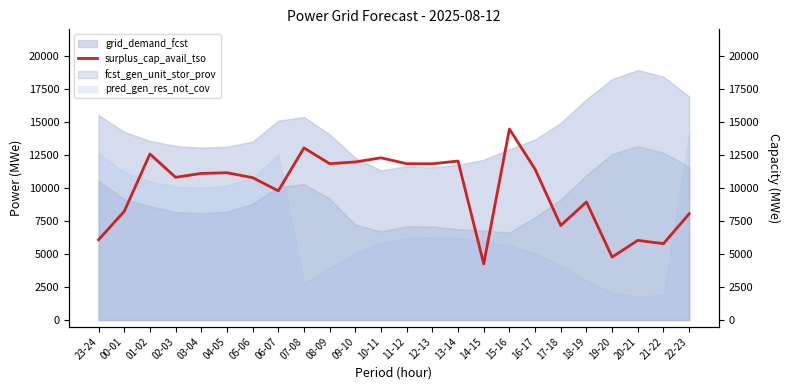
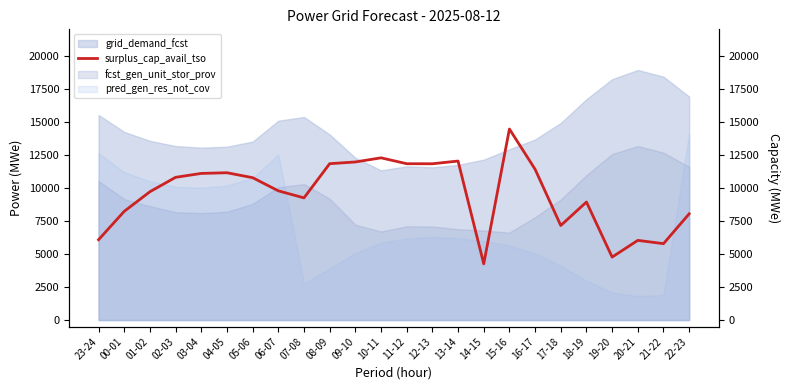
  {
    "surplus_cap_avail_tso": {
      "23-24": 6100,
      "00-01": 8200,
-     "01-02": 12600,
+     "01-02": 9700,
      "02-03": 10800,
      "03-04": 11100,
      "04-05": 11100,
      "06-07": 9800,
-     "07-08": 13000,
+     "07-08": 9200,
      "08-09": 11800,
      "09-10": 12000,
      "10-11": 12300,
      "11-12": 11800,
      "12-13": 11800,
      "13-14": 12000,
      "14-15": 4300,
      "15-16": 14500,
      "16-17": 11400,
      "17-18": 7200,
      "18-19": 8900,
      "19-20": 4800,
      "20-21": 6000,
      "21-22": 5800,
      "22-23": 8000
    }
  }
